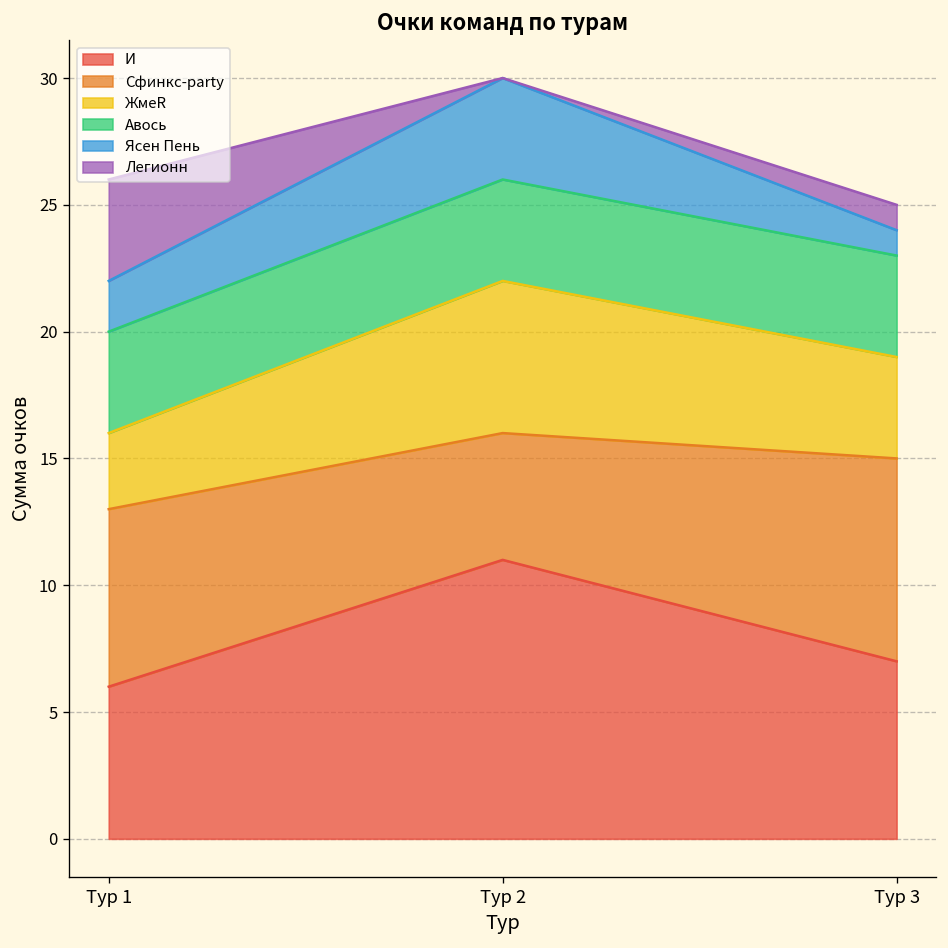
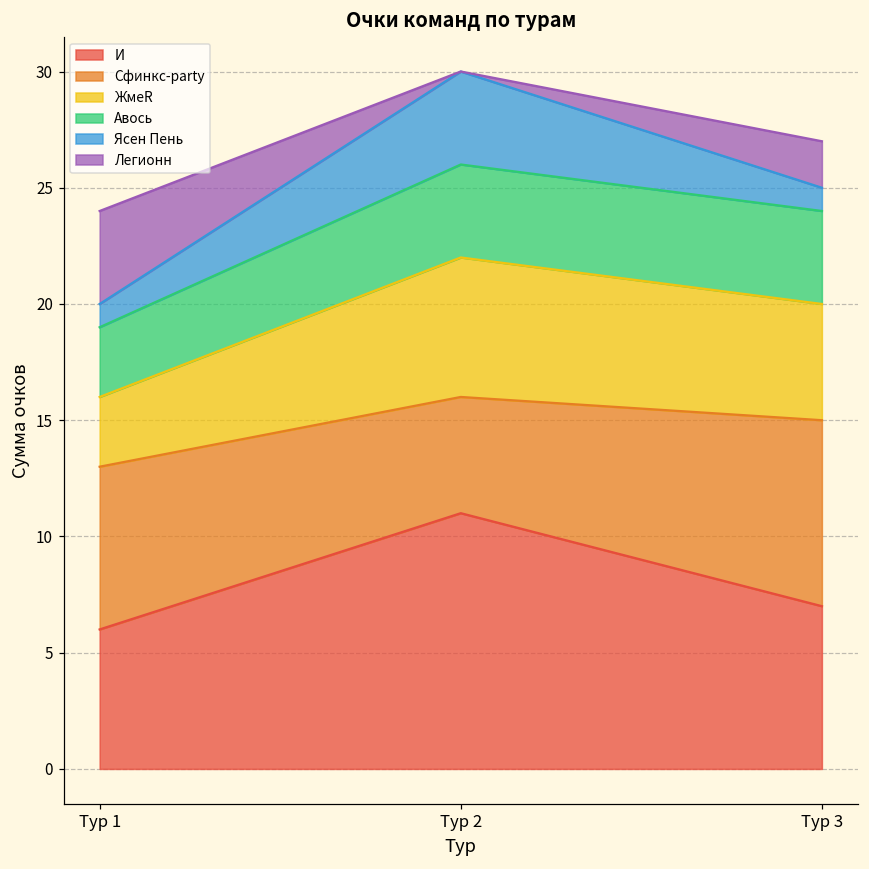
  {
    "ЖмеR": {
      "Тур 1": 3,
      "Тур 2": 6,
-     "Тур 3": 4
+     "Тур 3": 5
    },
    "Авось": {
-     "Тур 1": 4,
+     "Тур 1": 3,
      "Тур 2": 4,
      "Тур 3": 4
    },
    "Ясен Пень": {
-     "Тур 1": 2,
+     "Тур 1": 1,
      "Тур 3": 1
    },
    "Легионн": {
-     "Тур 3": 1
+     "Тур 3": 2
    }
  }
